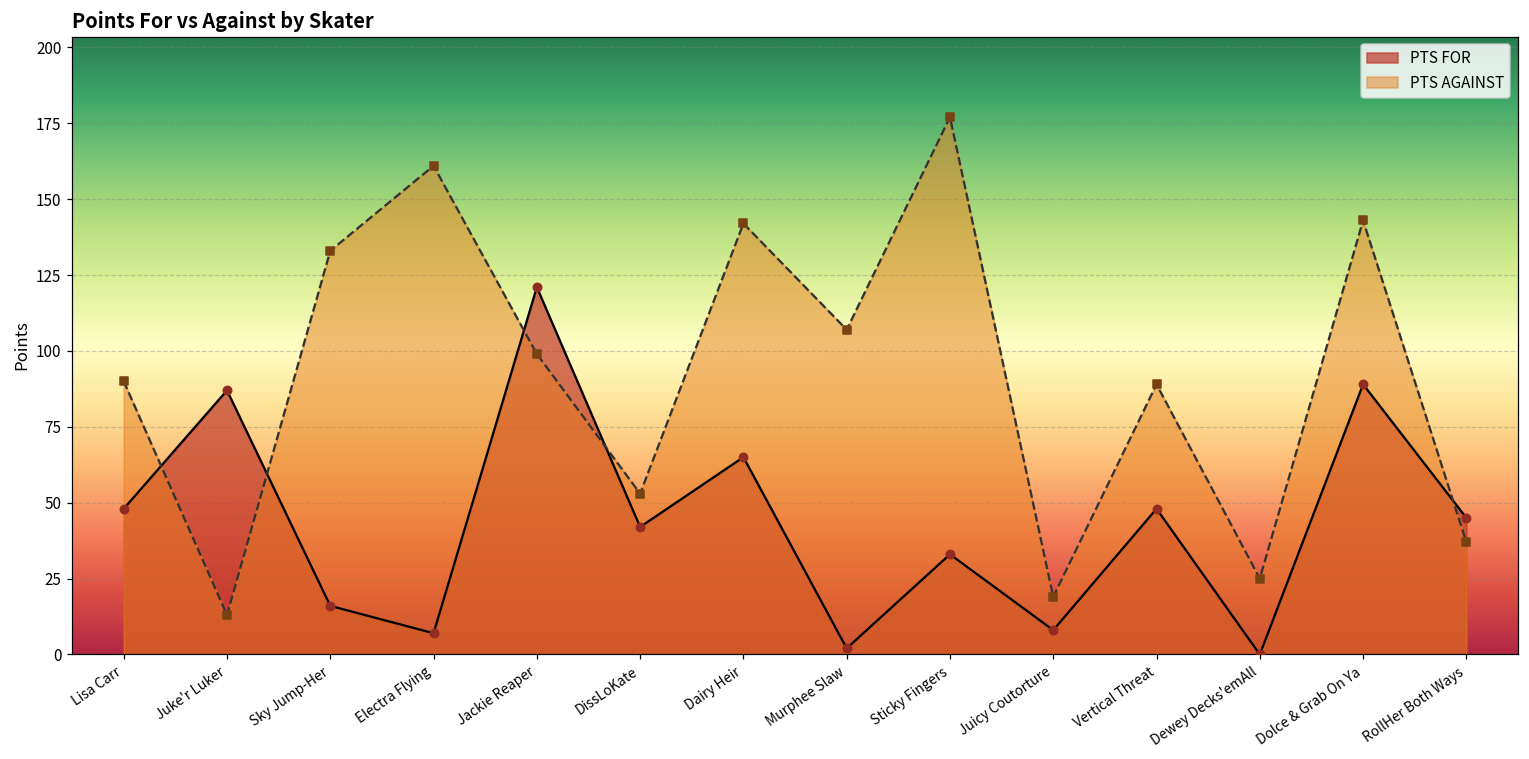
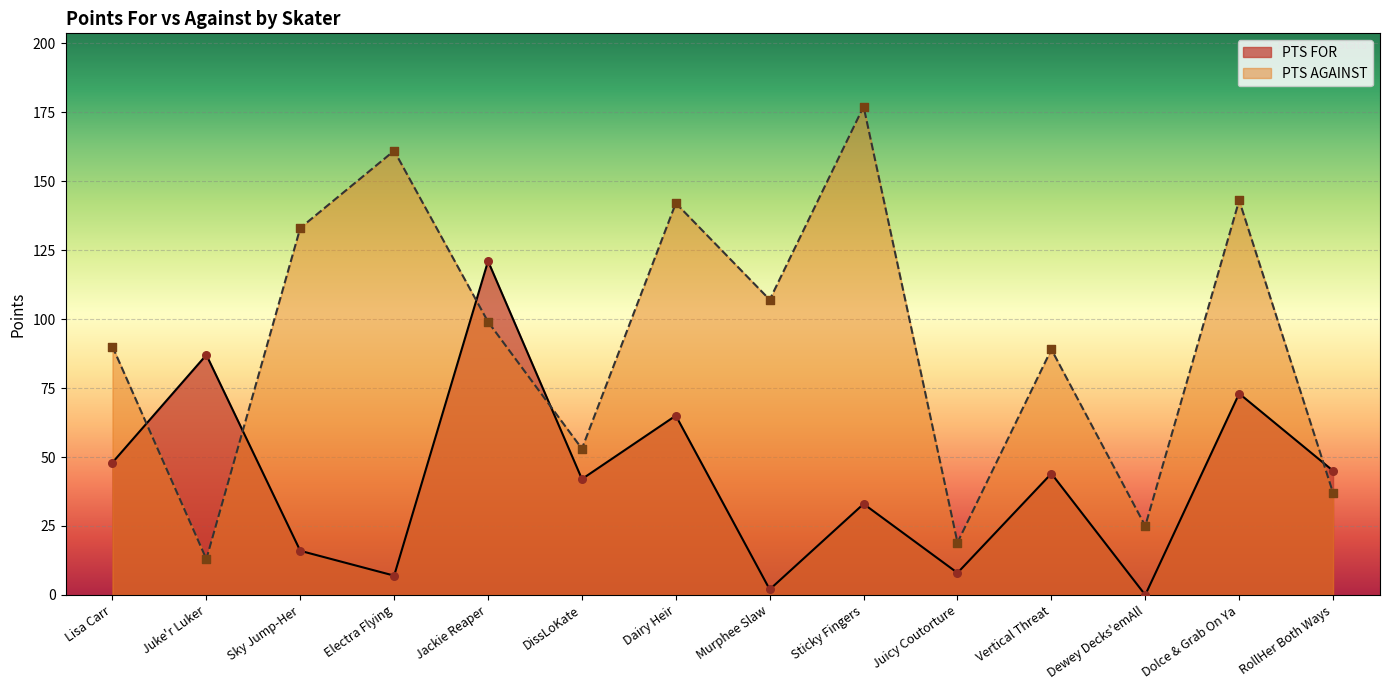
  {
    "PTS FOR": {
      "Lisa Carr": 48,
      "Juke'r Luker": 87,
      "Sky Jump-Her": 16,
      "Electra Flying": 7,
      "Jackie Reaper": 121,
      "DissLoKate": 42,
      "Dairy Heir": 65,
      "Murphee Slaw": 2,
      "Sticky Fingers": 33,
      "Juicy Coutorture": 8,
-     "Vertical Threat": 48,
+     "Vertical Threat": 44,
      "Dewey Decks'emAll": 0,
-     "Dolce & Grab On Ya": 89,
+     "Dolce & Grab On Ya": 73,
      "RollHer Both Ways": 45
    },
    "PTS AGAINST": {
      "Lisa Carr": 90,
      "Juke'r Luker": 13,
      "Sky Jump-Her": 133,
      "Electra Flying": 161,
      "Jackie Reaper": 99,
      "DissLoKate": 53,
      "Dairy Heir": 142,
      "Murphee Slaw": 107,
      "Sticky Fingers": 177,
      "Juicy Coutorture": 19,
      "Vertical Threat": 89,
      "Dewey Decks'emAll": 25,
      "Dolce & Grab On Ya": 143,
      "RollHer Both Ways": 37
    }
  }
